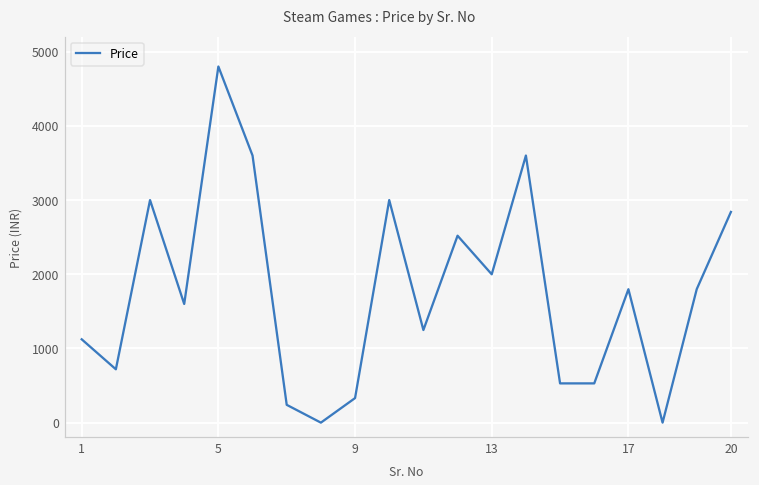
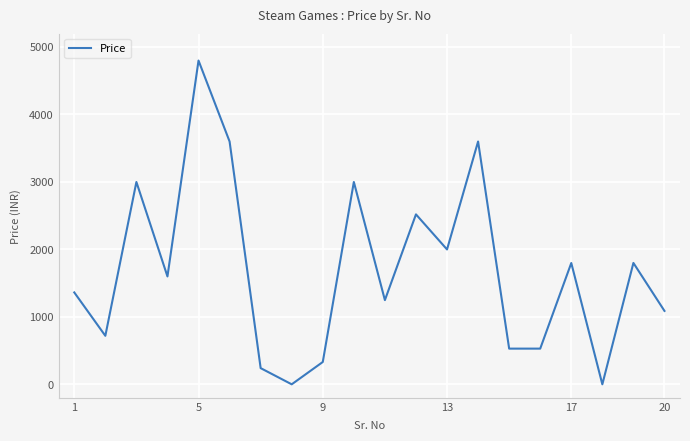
  {
-   "1": 1100,
+   "1": 1400,
    "5": 4800,
    "9": 300,
    "13": 2000,
    "17": 1800,
-   "20": 2800
+   "20": 1100
  }
